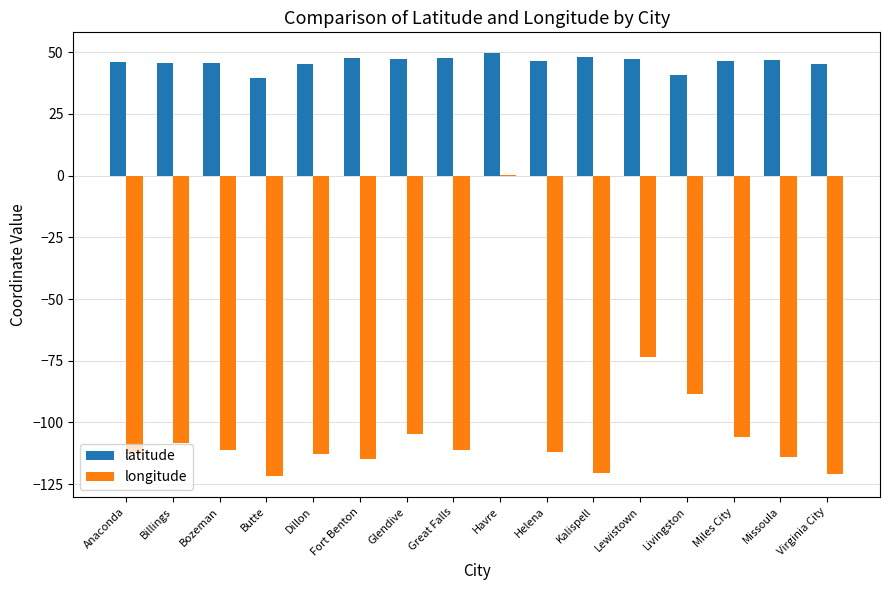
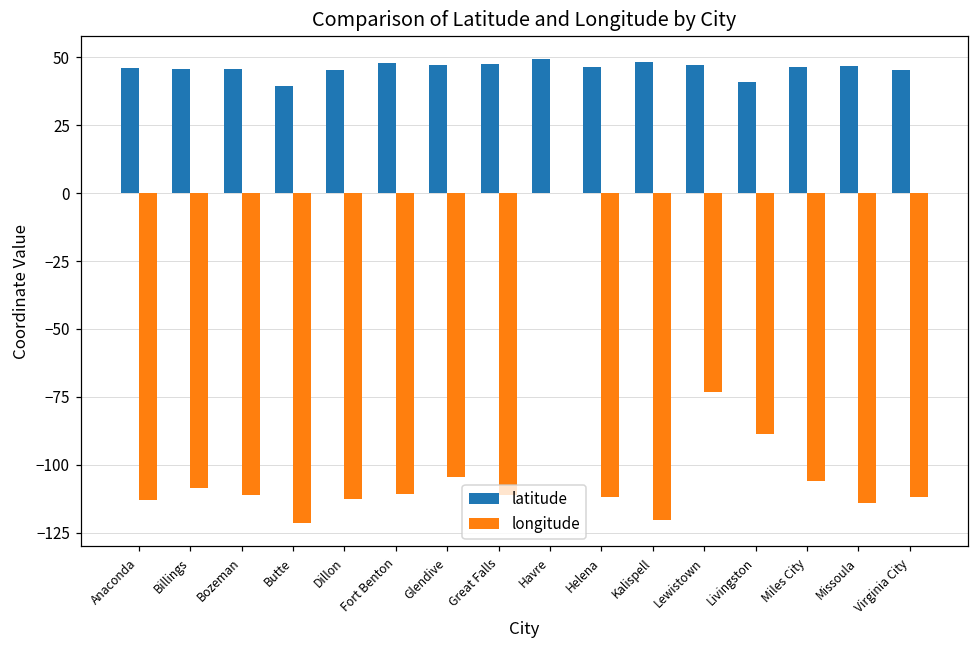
  {
    "latitude": {
      "Anaconda": 46,
      "Billings": 46,
      "Bozeman": 46,
      "Butte": 40,
      "Dillon": 45,
      "Fort Benton": 48,
      "Glendive": 47,
      "Great Falls": 48,
      "Havre": 49,
      "Helena": 47,
      "Kalispell": 48,
      "Lewistown": 47,
      "Livingston": 41,
      "Miles City": 46,
      "Missoula": 47,
      "Virginia City": 45
    },
    "longitude": {
      "Billings": -108,
      "Bozeman": -111,
      "Butte": -122,
      "Dillon": -113,
-     "Fort Benton": -115,
+     "Fort Benton": -111,
      "Glendive": -105,
      "Great Falls": -111,
      "Helena": -112,
      "Kalispell": -120,
      "Lewistown": -73,
      "Livingston": -89,
      "Miles City": -106,
      "Missoula": -114,
-     "Virginia City": -121
+     "Virginia City": -112
    }
  }
